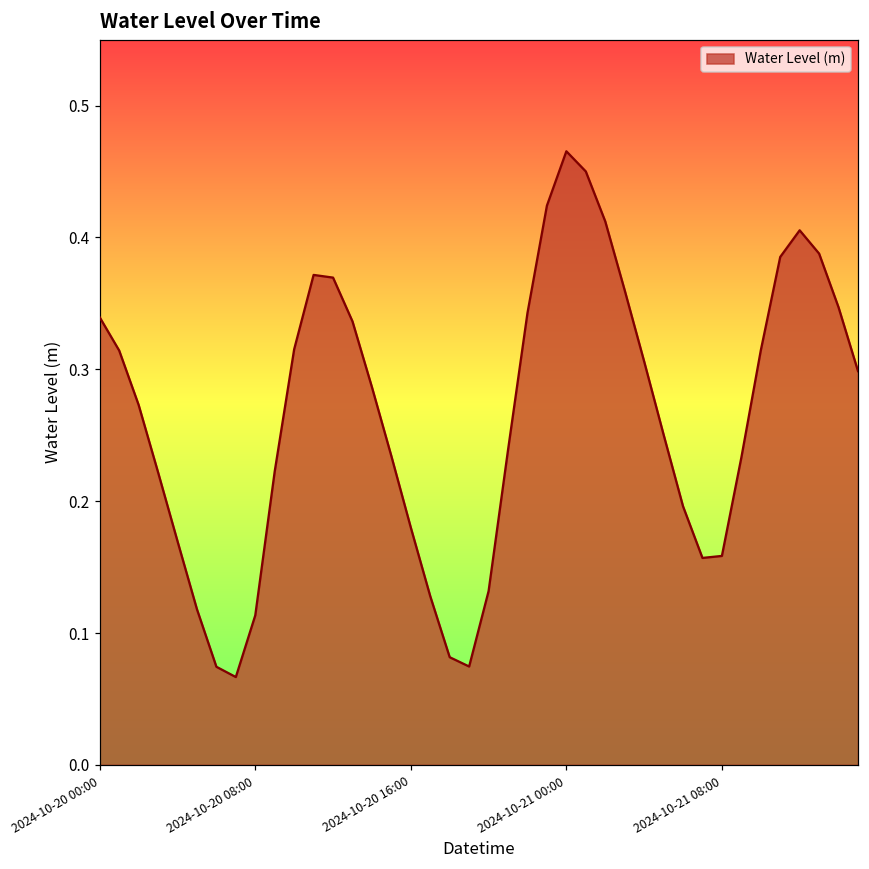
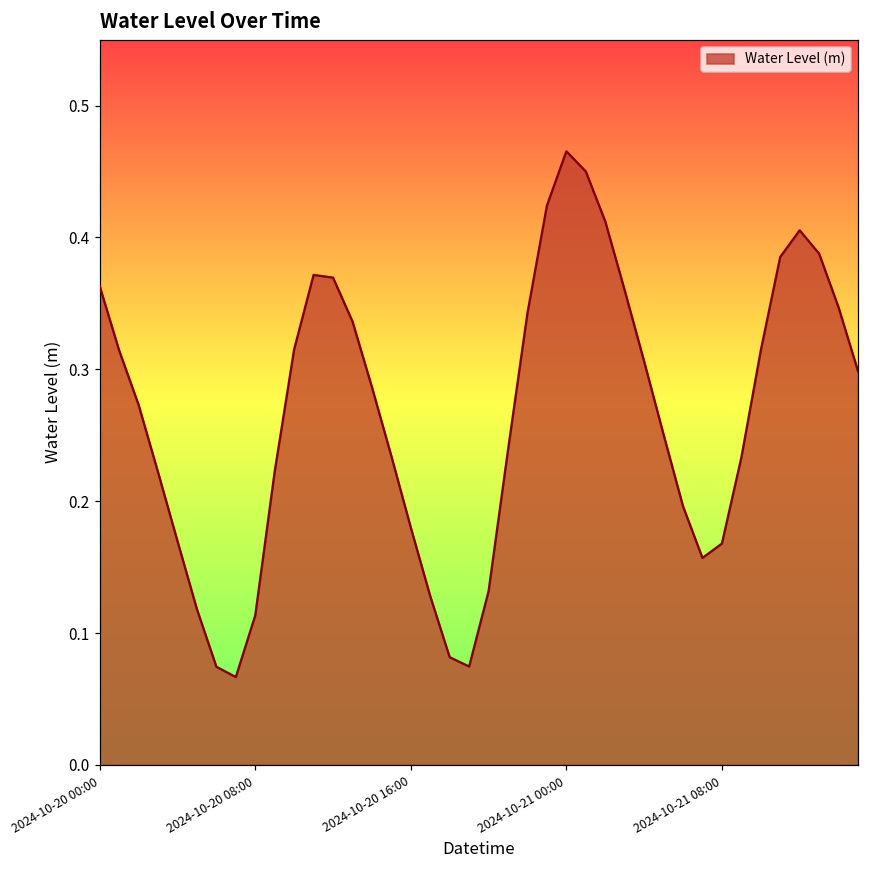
  {
-   "2024-10-20 00:00": 0.339,
+   "2024-10-20 00:00": 0.363,
    "2024-10-20 08:00": 0.113,
    "2024-10-20 16:00": 0.180,
    "2024-10-21 00:00": 0.465,
-   "2024-10-21 08:00": 0.158
+   "2024-10-21 08:00": 0.168
  }
